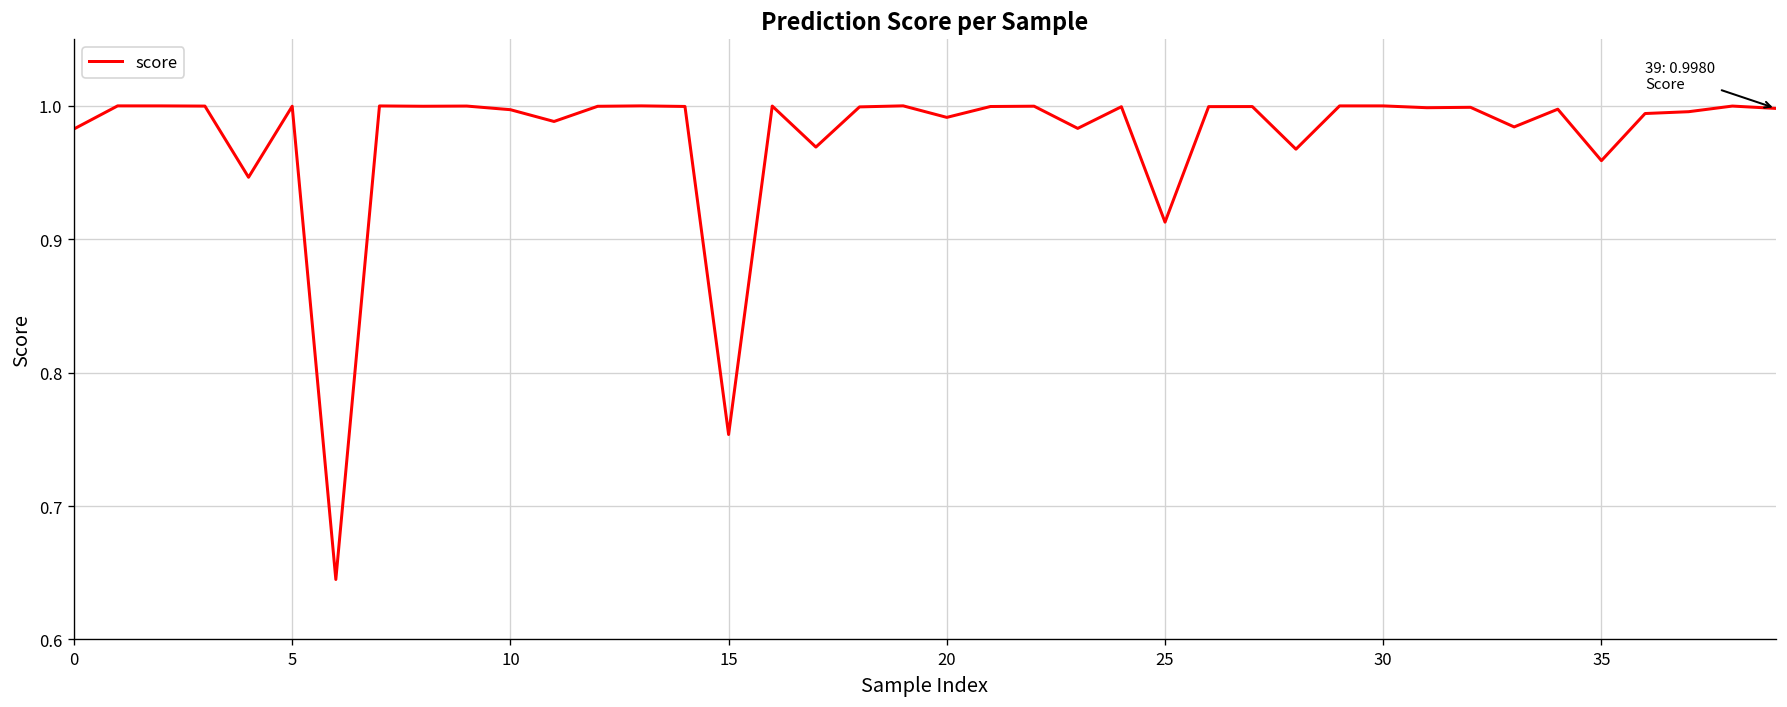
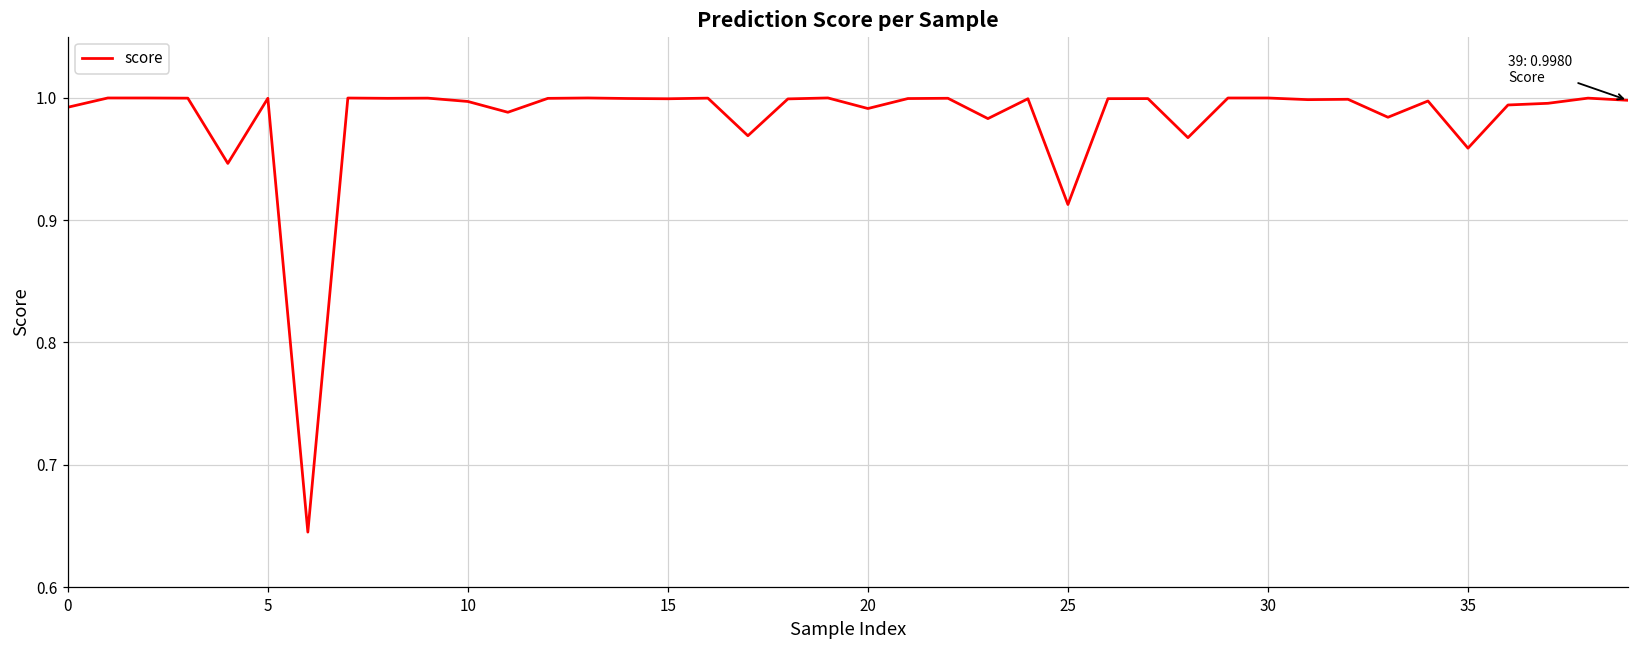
  {
-   "0": 0.983,
+   "0": 0.992,
    "5": 1.000,
    "10": 0.997,
-   "15": 0.754,
+   "15": 0.999,
    "20": 0.991,
    "25": 0.913,
    "30": 1.000,
    "35": 0.959
  }
